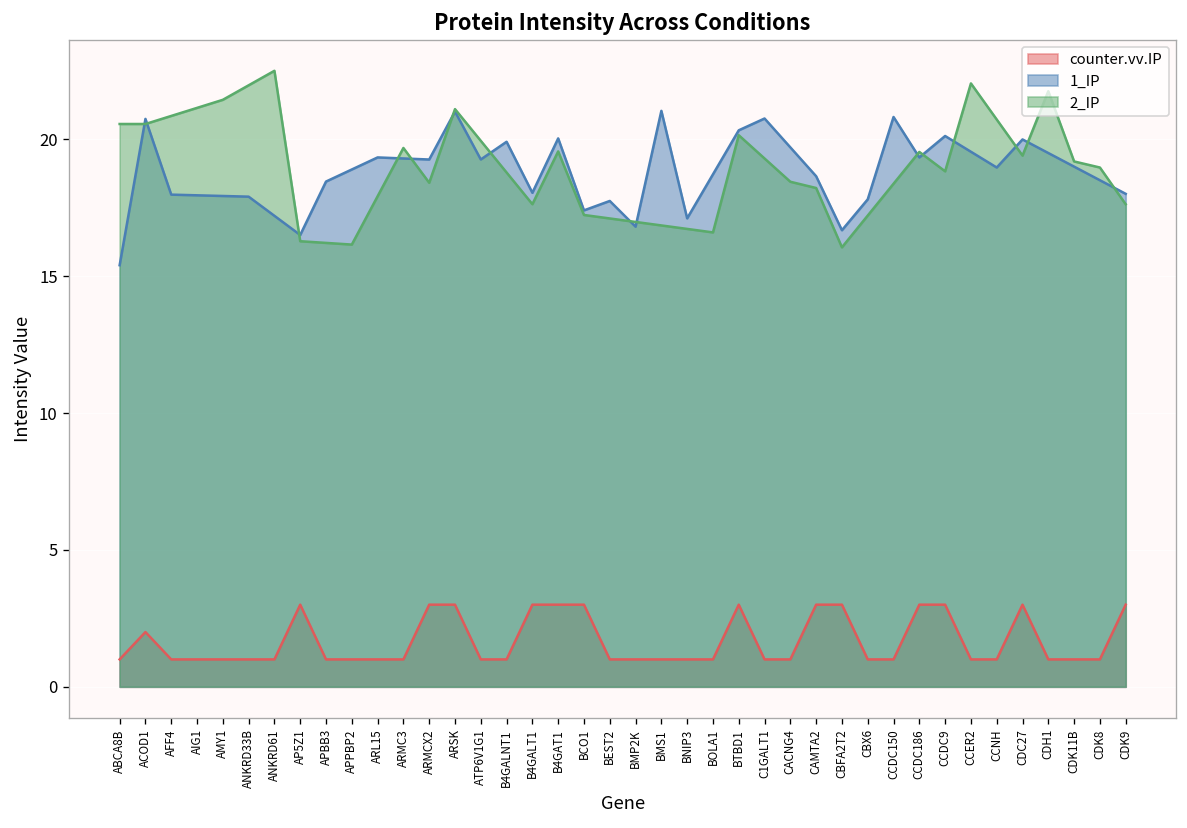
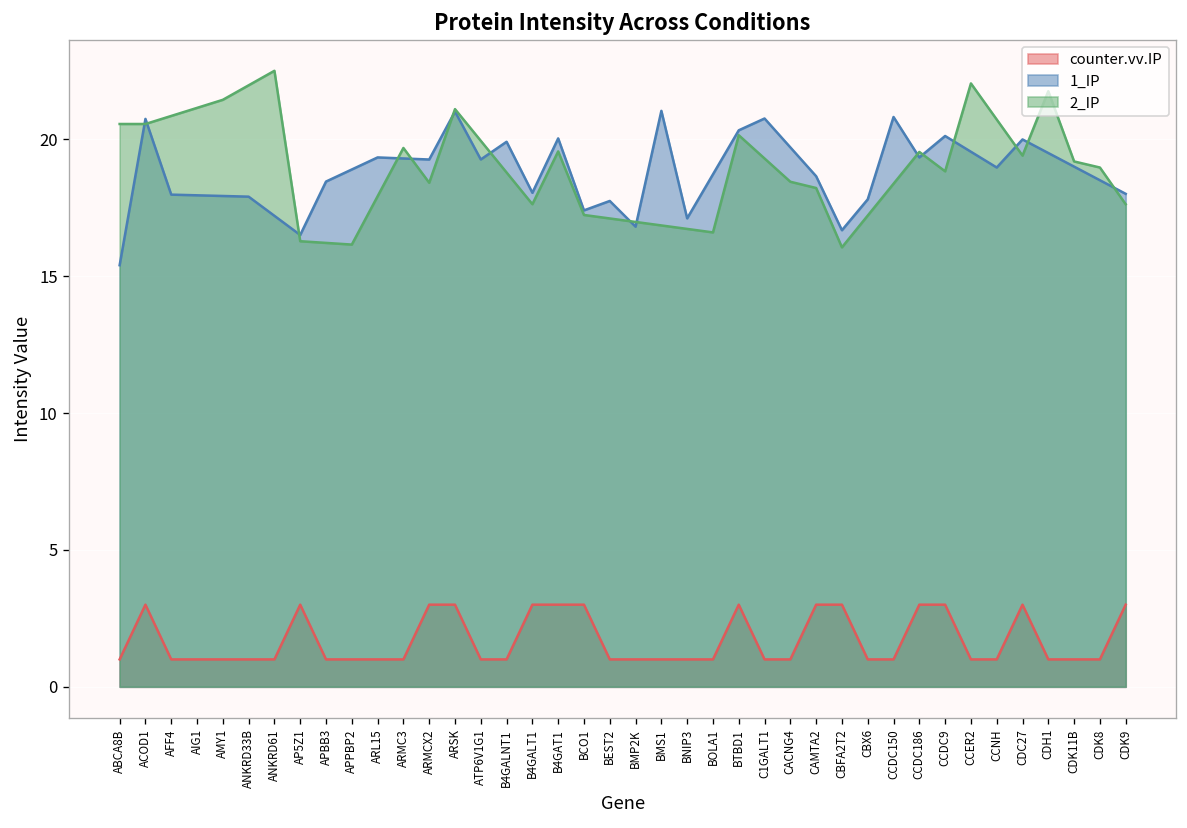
  {
    "counter.vv.IP": {
      "ABCA8B": 1,
-     "ACOD1": 2,
+     "ACOD1": 3,
      "AFF4": 1,
      "AIG1": 1,
      "AMY1": 1,
      "ANKRD33B": 1,
      "ANKRD61": 1,
      "AP5Z1": 3,
      "APBB3": 1,
      "APPBP2": 1,
      "ARL15": 1,
      "ARMC3": 1,
      "ARMCX2": 3,
      "ARSK": 3,
      "ATP6V1G1": 1,
      "B4GALNT1": 1,
      "B4GALT1": 3,
      "B4GAT1": 3,
      "BCO1": 3,
      "BEST2": 1,
      "BMP2K": 1,
      "BMS1": 1,
      "BNIP3": 1,
      "BOLA1": 1,
      "BTBD1": 3,
      "C1GALT1": 1,
      "CACNG4": 1,
      "CAMTA2": 3,
      "CBFA2T2": 3,
      "CBX6": 1,
      "CCDC150": 1,
      "CCDC186": 3,
      "CCDC9": 3,
      "CCER2": 1,
      "CCNH": 1,
      "CDC27": 3,
      "CDH1": 1,
      "CDK11B": 1,
      "CDK8": 1,
      "CDK9": 3
    },
    "1_IP": {
      "ABCA8B": 15.4,
      "ACOD1": 20.8,
      "AFF4": 18,
      "AIG1": 18,
      "AMY1": 18,
      "ANKRD33B": 18,
      "ANKRD61": 17.2,
      "AP5Z1": 16.5,
      "APBB3": 18.5,
      "APPBP2": 19,
      "ARL15": 19.3,
      "ARMC3": 19.3,
      "ARMCX2": 19.3,
      "ATP6V1G1": 19.3,
      "B4GALNT1": 20,
      "B4GALT1": 18,
      "B4GAT1": 20,
      "BCO1": 17.4,
      "BEST2": 17.8,
      "BMP2K": 16.8,
      "BMS1": 21,
      "BNIP3": 17.1,
      "BOLA1": 18.7,
      "BTBD1": 20.3,
      "C1GALT1": 20.8,
      "CACNG4": 19.7,
      "CAMTA2": 18.7,
      "CBFA2T2": 16.7,
      "CBX6": 17.8,
      "CCDC150": 20.8,
      "CCDC186": 19.3,
      "CCDC9": 20.1,
      "CCER2": 19.6,
      "CCNH": 19,
      "CDC27": 20,
      "CDH1": 19.5,
      "CDK11B": 19,
      "CDK8": 18.5,
      "CDK9": 18
    },
    "2_IP": {
      "ABCA8B": 20.6,
      "ACOD1": 20.6,
      "AFF4": 20.9,
      "AIG1": 21.2,
      "AMY1": 21.4,
      "ANKRD33B": 22,
      "ANKRD61": 22.5,
      "AP5Z1": 16.3,
      "APBB3": 16.2,
      "APPBP2": 16.2,
      "ARL15": 18,
      "ARMC3": 19.7,
      "ARMCX2": 18.4,
      "ATP6V1G1": 20,
      "B4GALNT1": 18.8,
      "B4GALT1": 17.6,
      "B4GAT1": 19.6,
      "BCO1": 17.2,
      "BEST2": 17.1,
      "BMP2K": 17,
      "BMS1": 16.9,
      "BNIP3": 16.7,
      "BOLA1": 16.6,
      "BTBD1": 20.2,
      "C1GALT1": 19.3,
      "CACNG4": 18.5,
      "CAMTA2": 18.2,
      "CBFA2T2": 16,
      "CBX6": 17.2,
      "CCDC150": 18.4,
      "CCDC186": 19.5,
      "CCDC9": 18.8,
      "CCER2": 22,
      "CCNH": 20.7,
      "CDC27": 19.4,
      "CDK11B": 19.2,
      "CDK8": 19,
      "CDK9": 17.6
    }
  }
